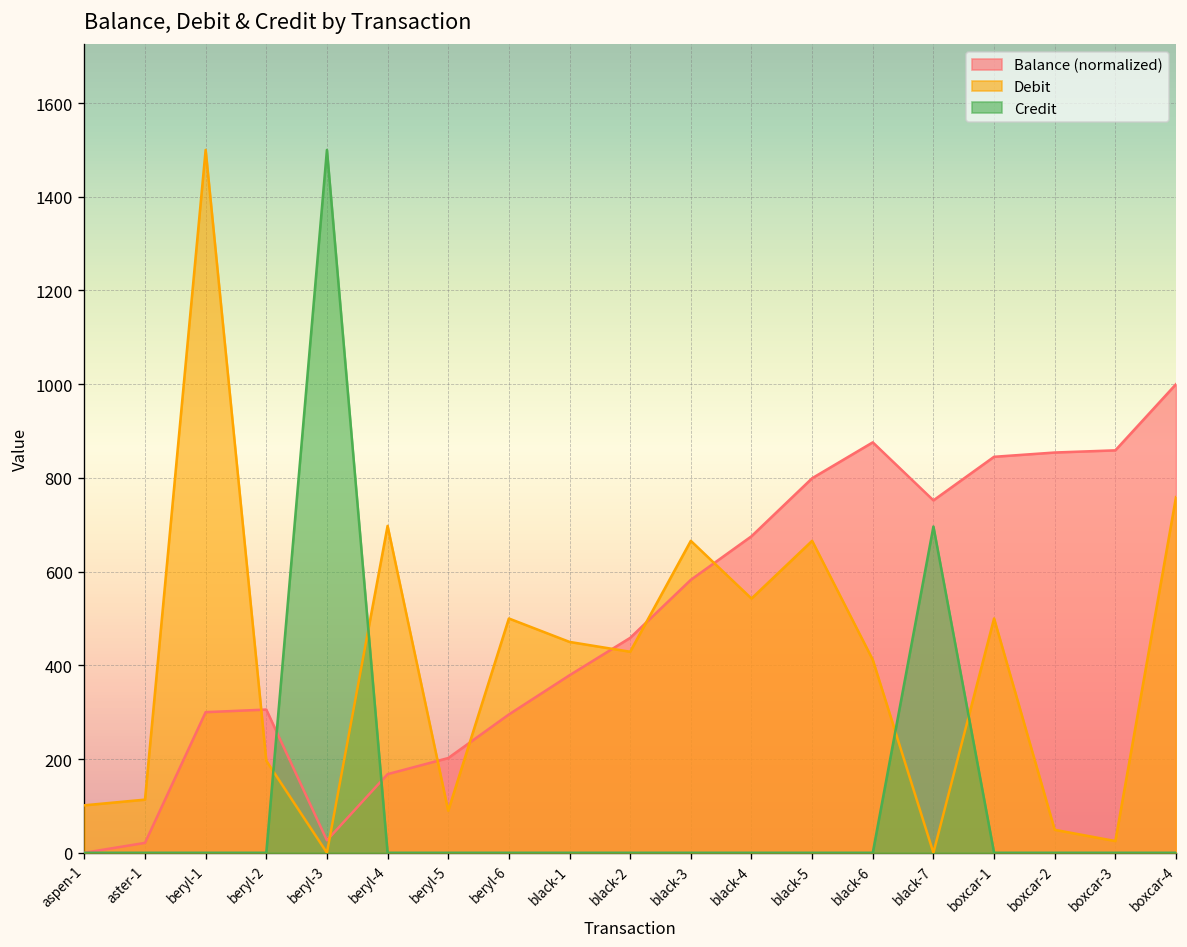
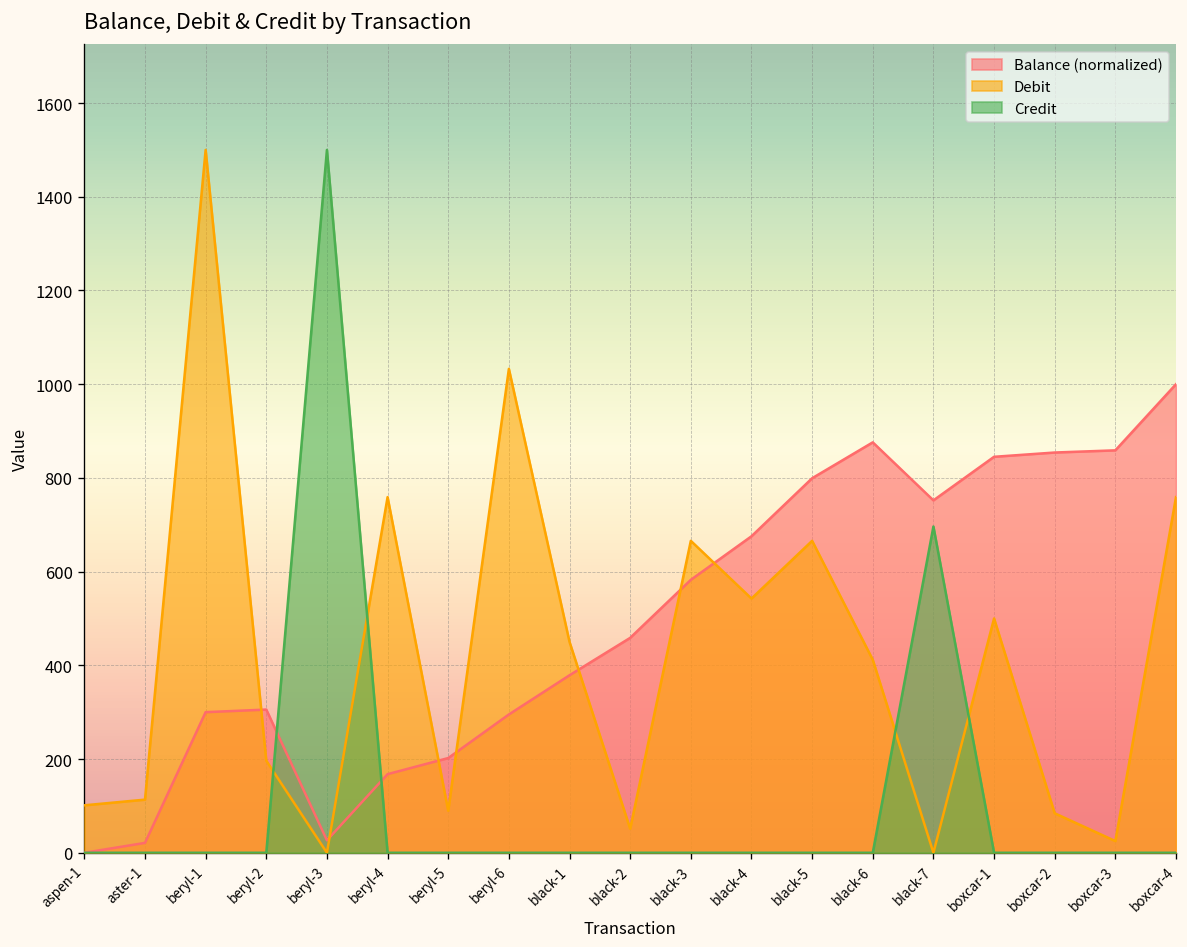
  {
    "Debit": {
      "aspen-1": 100,
      "aster-1": 110,
      "beryl-1": 1500,
      "beryl-2": 200,
      "beryl-3": 0,
-     "beryl-4": 700,
+     "beryl-4": 760,
      "beryl-5": 90,
-     "beryl-6": 500,
+     "beryl-6": 1030,
      "black-1": 450,
-     "black-2": 430,
+     "black-2": 50,
      "black-3": 670,
      "black-4": 540,
      "black-5": 670,
      "black-6": 410,
      "black-7": 0,
      "boxcar-1": 500,
-     "boxcar-2": 50,
+     "boxcar-2": 80,
      "boxcar-3": 30,
      "boxcar-4": 760
    },
    "Credit": {
      "aster-1": 0,
      "beryl-1": 0,
      "beryl-2": 0,
      "beryl-3": 1500,
      "beryl-4": 0,
      "beryl-5": 0,
      "beryl-6": 0,
      "black-1": 0,
      "black-2": 0,
      "black-3": 0,
      "black-4": 0,
      "black-5": 0,
      "black-6": 0,
      "black-7": 700,
      "boxcar-1": 0,
      "boxcar-2": 0,
      "boxcar-3": 0,
      "boxcar-4": 0
    }
  }
